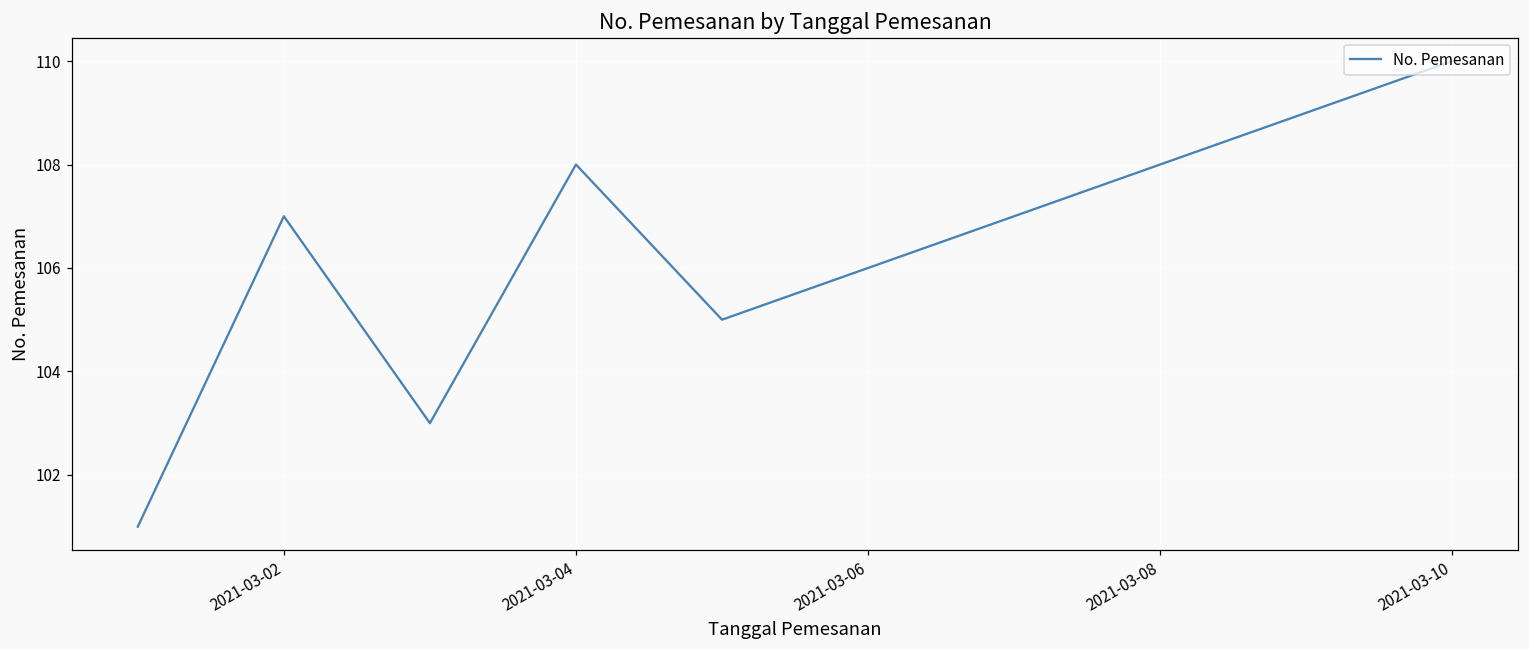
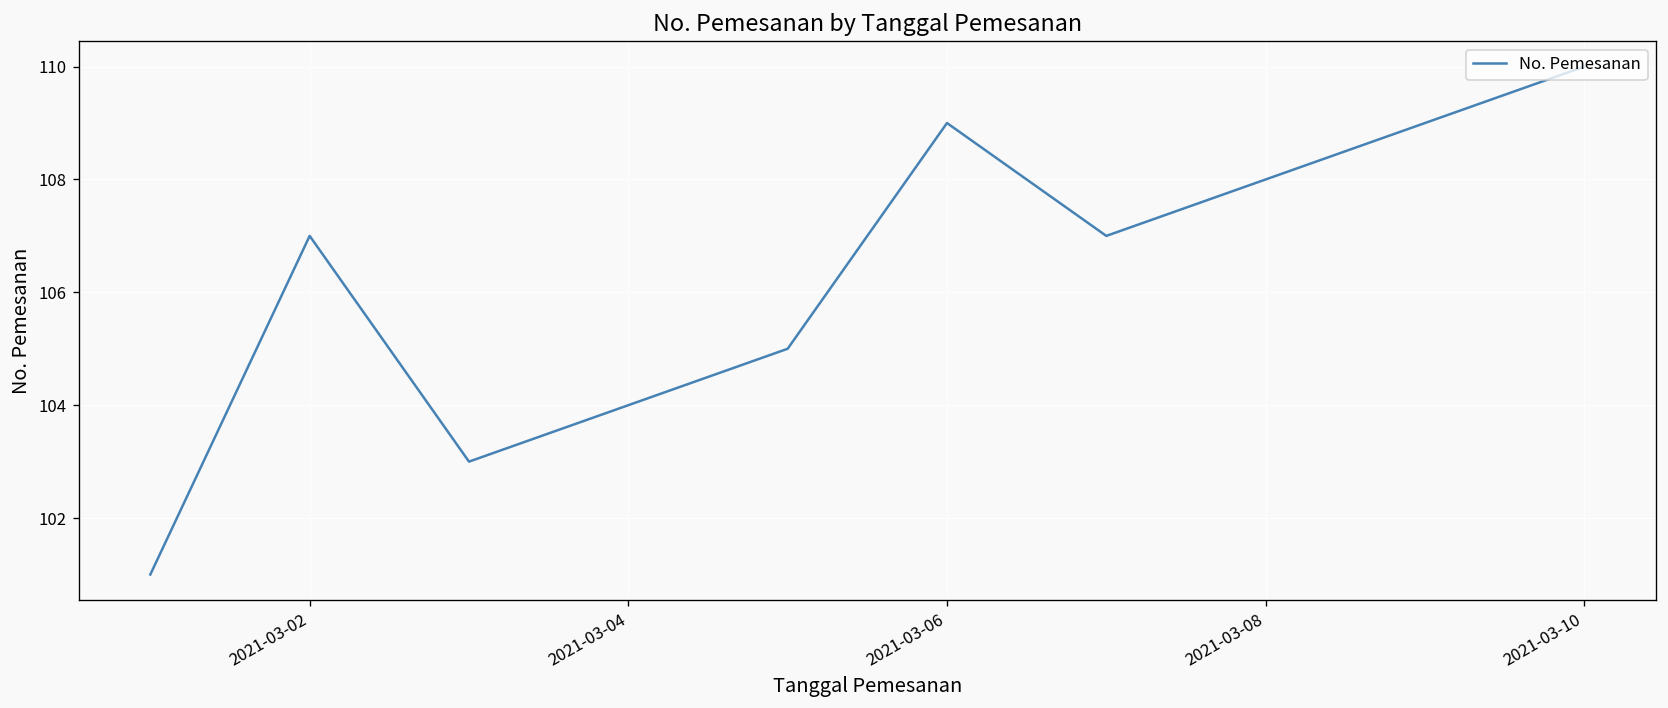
  {
    "2021-03-02": 107,
-   "2021-03-04": 108,
-   "2021-03-06": 106,
+   "2021-03-04": 104,
+   "2021-03-06": 109,
    "2021-03-08": 108
  }
